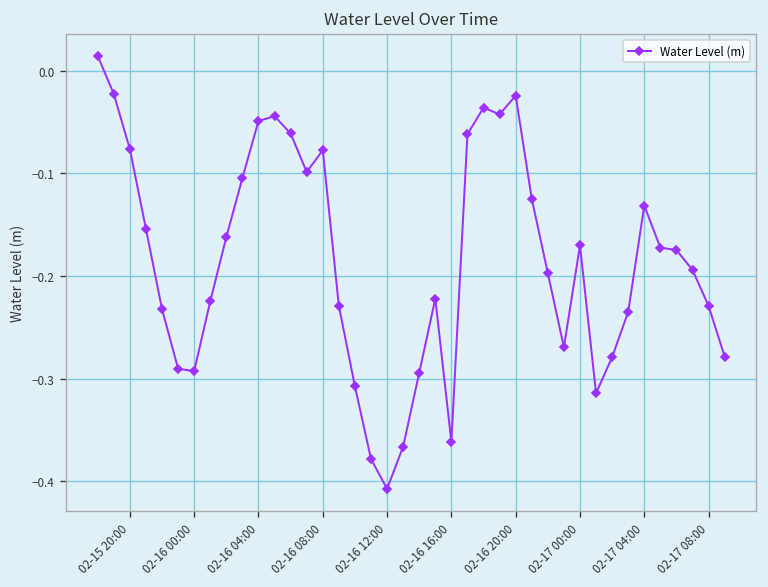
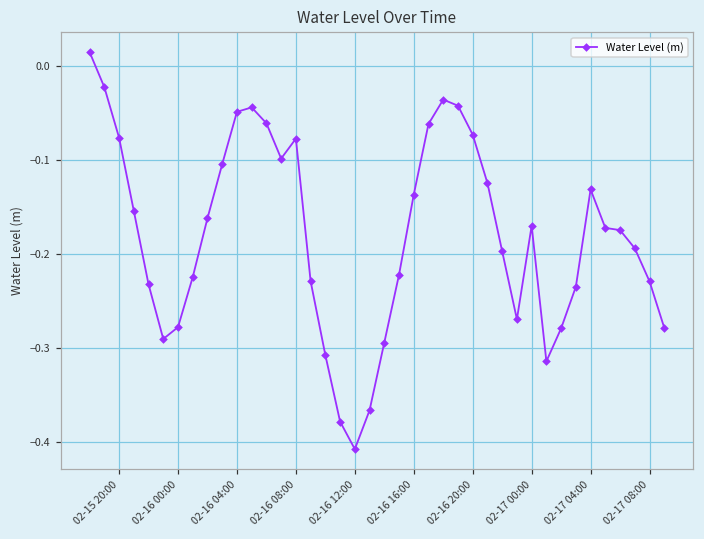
  {
    "02-15 20:00": -0.08,
-   "02-16 00:00": -0.29,
+   "02-16 00:00": -0.28,
    "02-16 04:00": -0.05,
    "02-16 08:00": -0.08,
    "02-16 12:00": -0.41,
-   "02-16 16:00": -0.36,
-   "02-16 20:00": -0.02,
+   "02-16 16:00": -0.14,
+   "02-16 20:00": -0.07,
    "02-17 00:00": -0.17,
    "02-17 04:00": -0.13,
    "02-17 08:00": -0.23
  }
